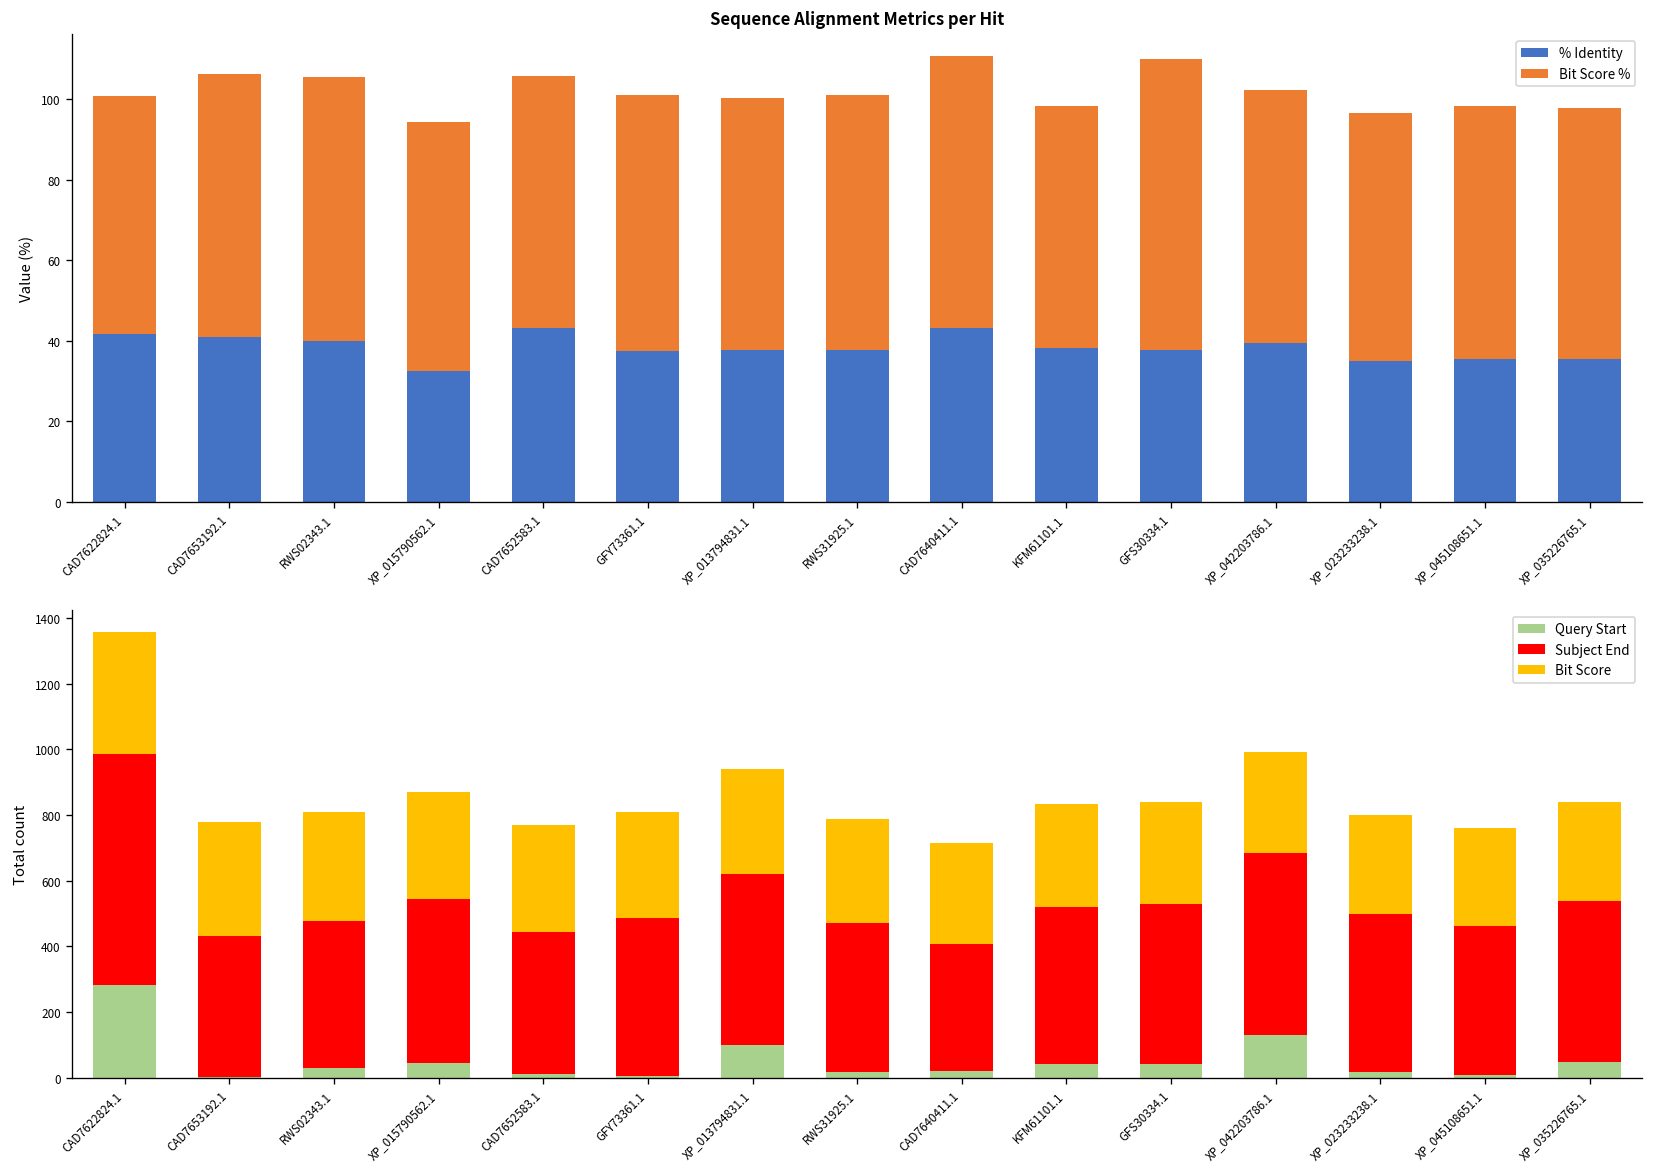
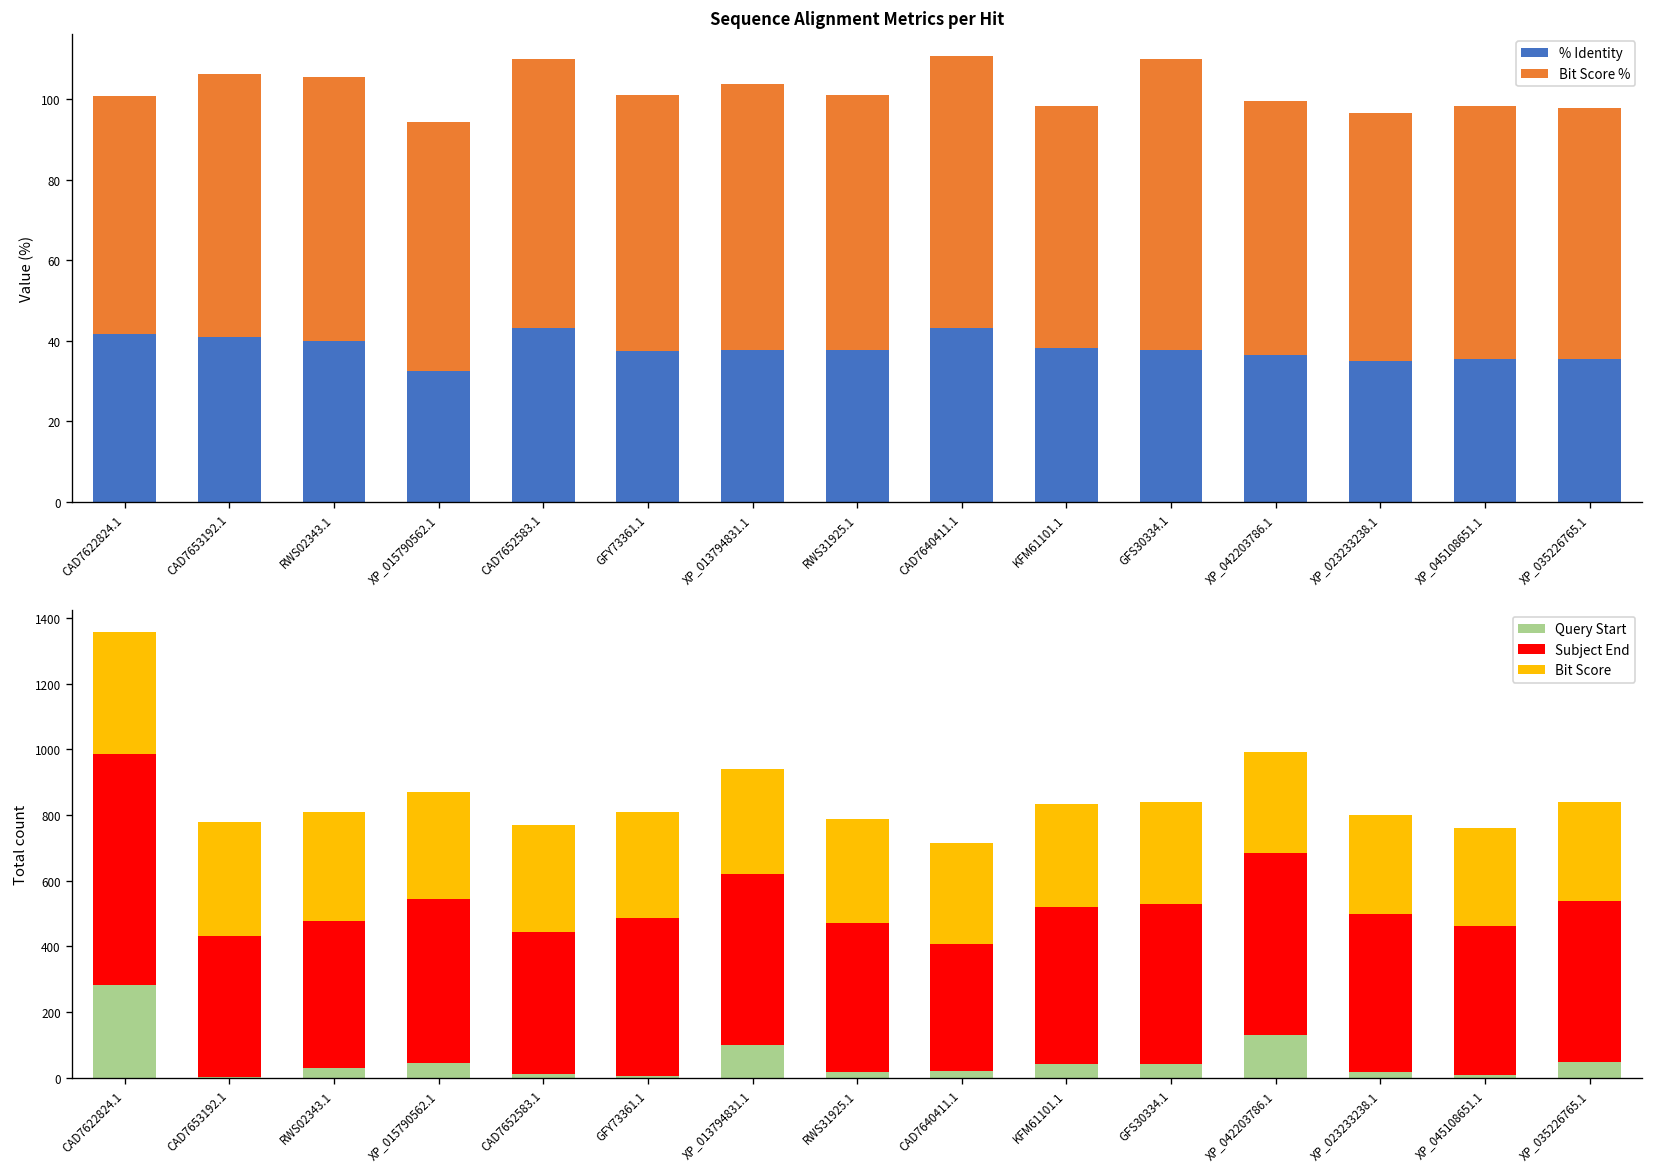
  {
    "Sequence Alignment Metrics per Hit": {
      "% Identity": {
        "CAD7622824.1": 42,
        "CAD7653192.1": 41,
        "RWS02343.1": 40,
        "XP_015790562.1": 33,
        "CAD7652583.1": 43,
        "GFY73361.1": 37,
        "XP_013794831.1": 38,
        "RWS31925.1": 38,
        "CAD7640411.1": 43,
        "KFM61101.1": 38,
        "GFS30334.1": 38,
-       "XP_042203786.1": 39,
+       "XP_042203786.1": 36,
        "XP_023233238.1": 35,
        "XP_045108651.1": 35,
        "XP_035226765.1": 35
      },
      "Bit Score %": {
        "CAD7622824.1": 59,
        "CAD7653192.1": 65,
        "RWS02343.1": 66,
        "XP_015790562.1": 62,
-       "CAD7652583.1": 63,
+       "CAD7652583.1": 67,
        "GFY73361.1": 64,
-       "XP_013794831.1": 63,
+       "XP_013794831.1": 66,
        "RWS31925.1": 63,
        "CAD7640411.1": 67,
        "KFM61101.1": 60,
        "GFS30334.1": 72,
        "XP_042203786.1": 63,
        "XP_023233238.1": 62,
        "XP_045108651.1": 63,
        "XP_035226765.1": 62
      }
    }
  }
